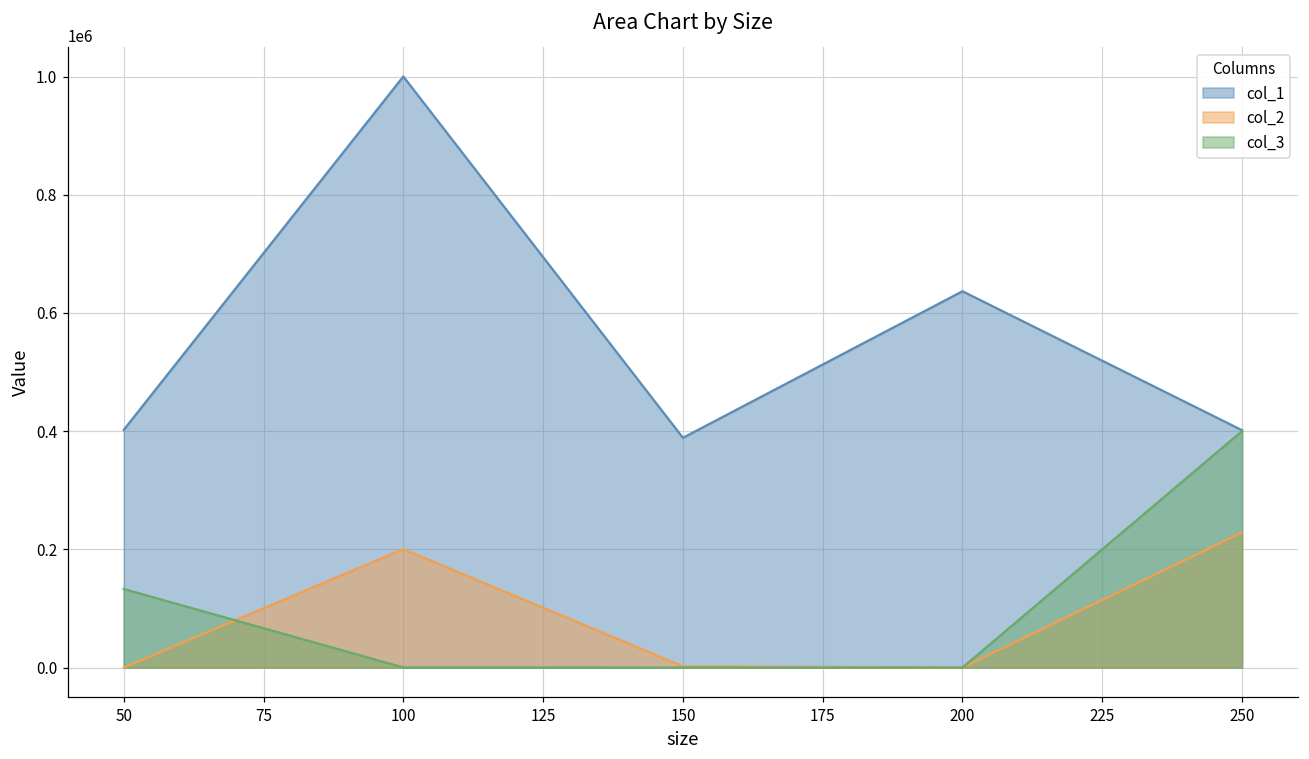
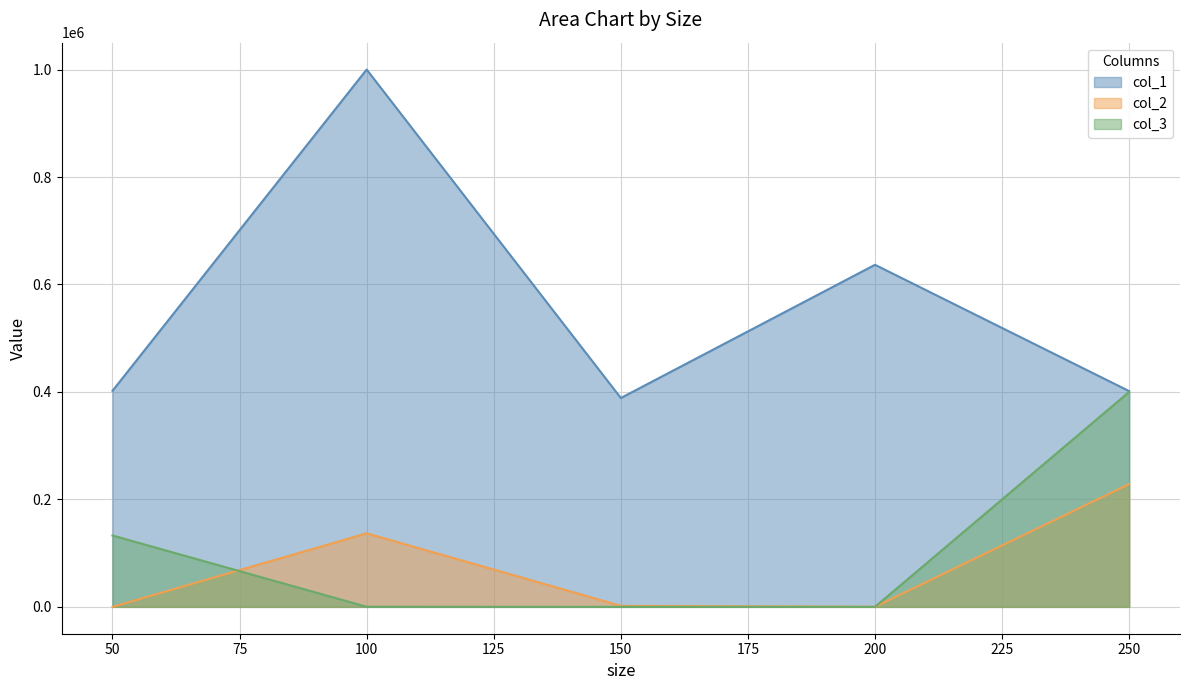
  {
    "col_1": {
      "50": 400000,
      "100": 1000000,
      "150": 390000,
      "200": 640000
    },
    "col_2": {
      "50": 0,
-     "100": 200000,
+     "100": 140000,
      "250": 230000
    },
    "col_3": {
      "50": 130000,
      "100": 0
    }
  }
